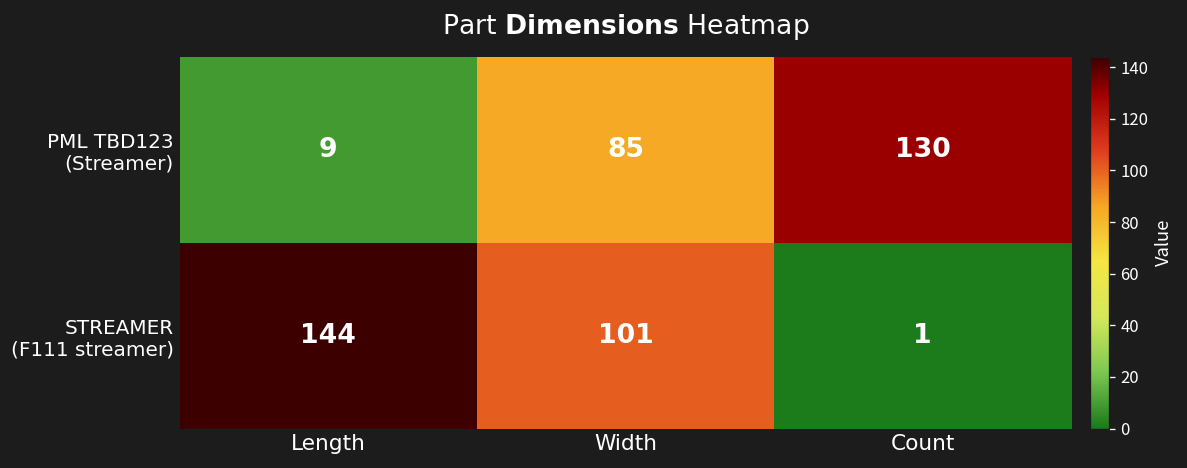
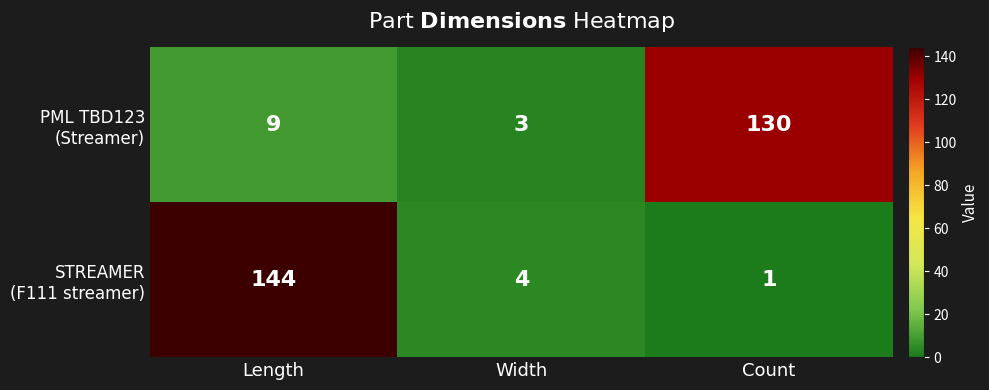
  {
    "PML TBD123 (Streamer)": {
      "Length": 9,
-     "Width": 85,
+     "Width": 3,
      "Count": 130
    },
    "STREAMER (F111 streamer)": {
      "Length": 144,
-     "Width": 101,
+     "Width": 4,
      "Count": 1
    }
  }
